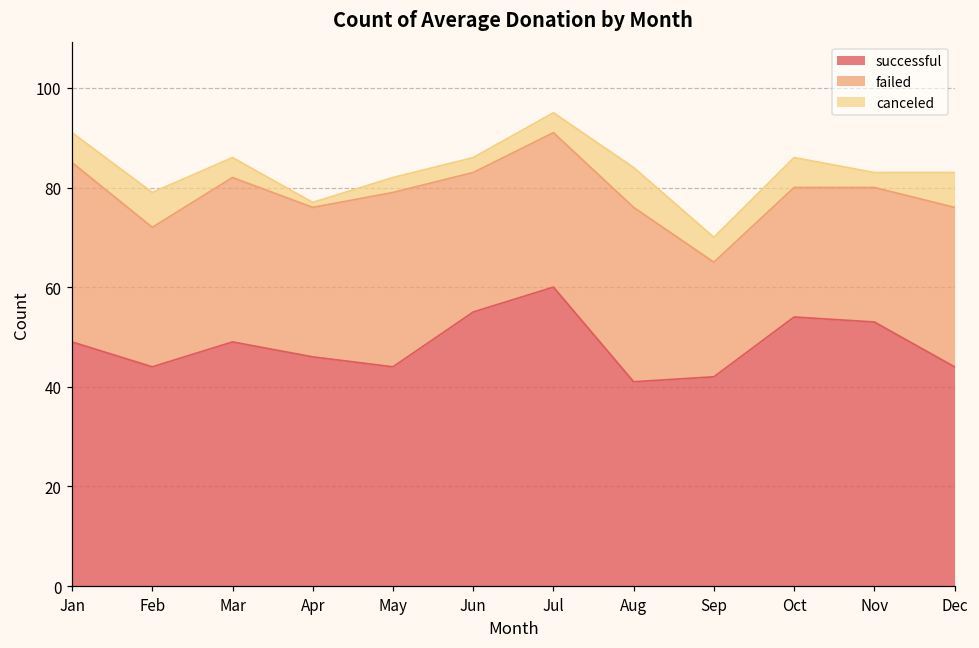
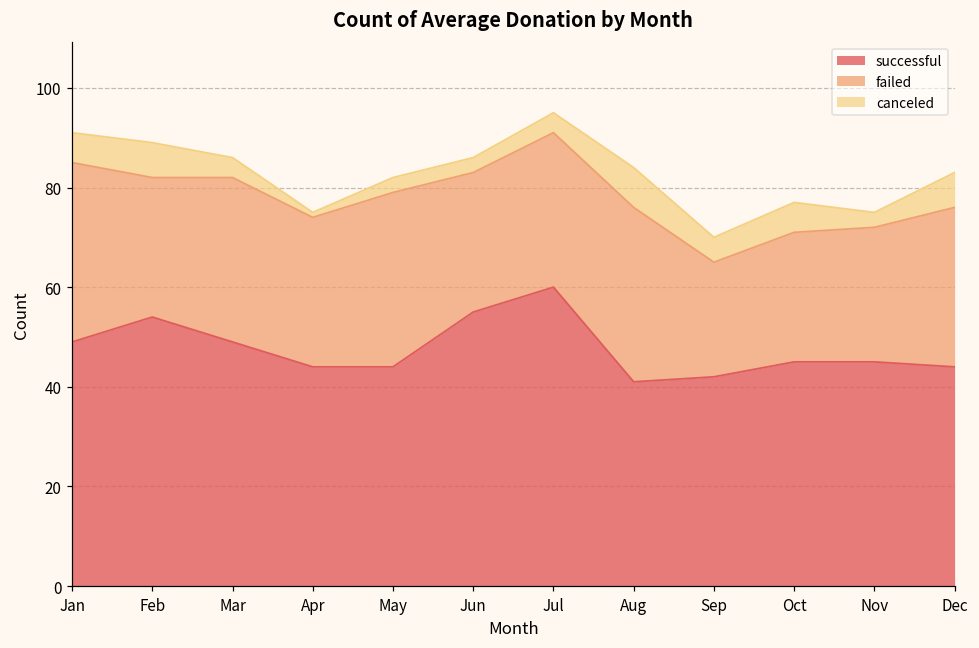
  {
    "successful": {
      "Jan": 49,
-     "Feb": 44,
+     "Feb": 54,
      "Mar": 49,
-     "Apr": 46,
+     "Apr": 44,
      "May": 44,
      "Jun": 55,
      "Jul": 60,
      "Aug": 41,
      "Sep": 42,
-     "Oct": 54,
-     "Nov": 53,
+     "Oct": 45,
+     "Nov": 45,
      "Dec": 44
    }
  }
